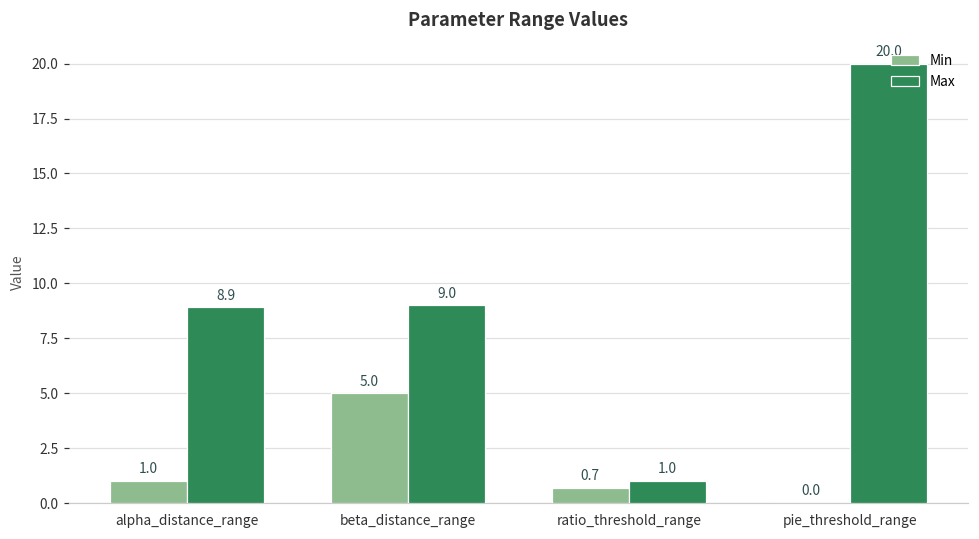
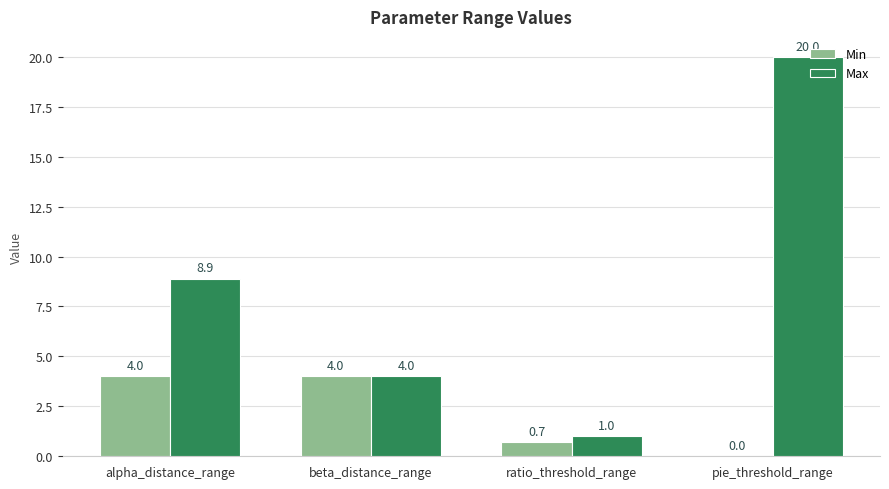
  {
    "Min": {
-     "alpha_distance_range": 1.0,
-     "beta_distance_range": 5.0,
+     "alpha_distance_range": 4.0,
+     "beta_distance_range": 4.0,
      "ratio_threshold_range": 0.7,
      "pie_threshold_range": 0.0
    },
    "Max": {
      "alpha_distance_range": 8.9,
-     "beta_distance_range": 9.0,
+     "beta_distance_range": 4.0,
      "ratio_threshold_range": 1.0,
      "pie_threshold_range": 20.0
    }
  }
